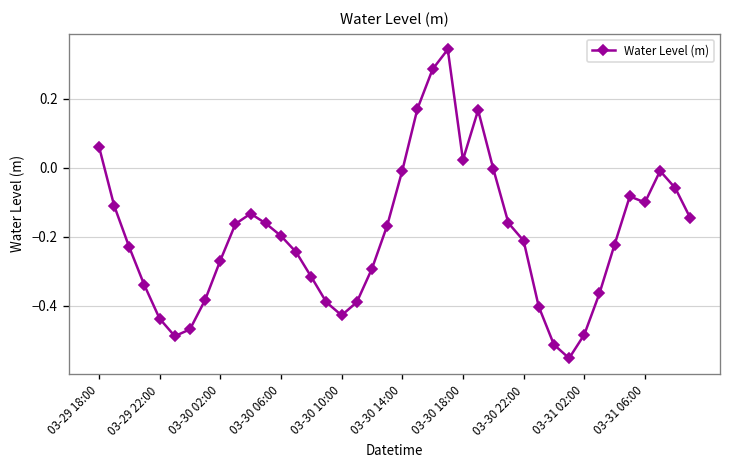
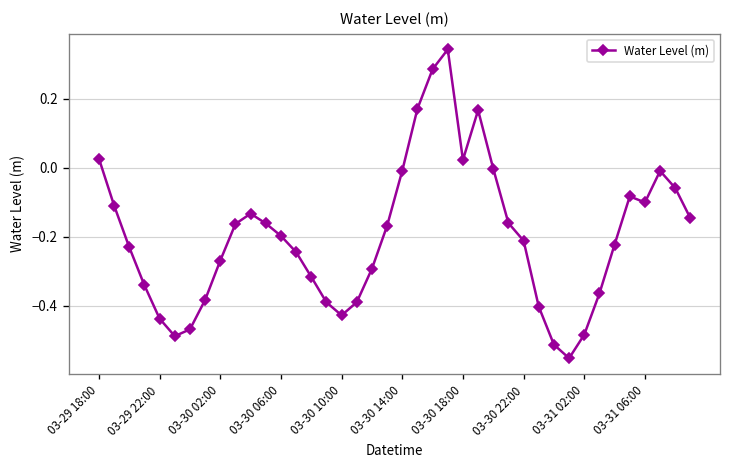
  {
-   "03-29 18:00": 0.06,
+   "03-29 18:00": 0.03,
    "03-29 22:00": -0.44,
    "03-30 02:00": -0.27,
    "03-30 06:00": -0.20,
    "03-30 10:00": -0.43,
    "03-30 14:00": -0.01,
    "03-30 18:00": 0.02,
    "03-30 22:00": -0.21,
    "03-31 02:00": -0.48,
    "03-31 06:00": -0.10
  }
